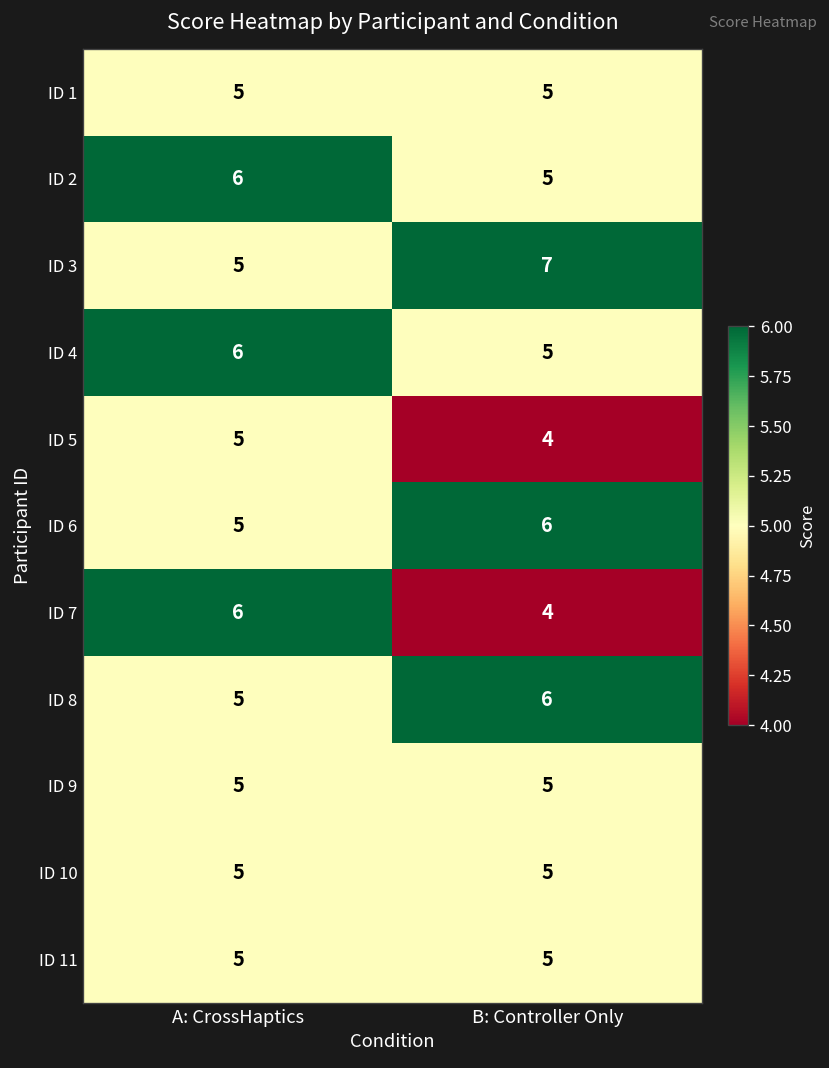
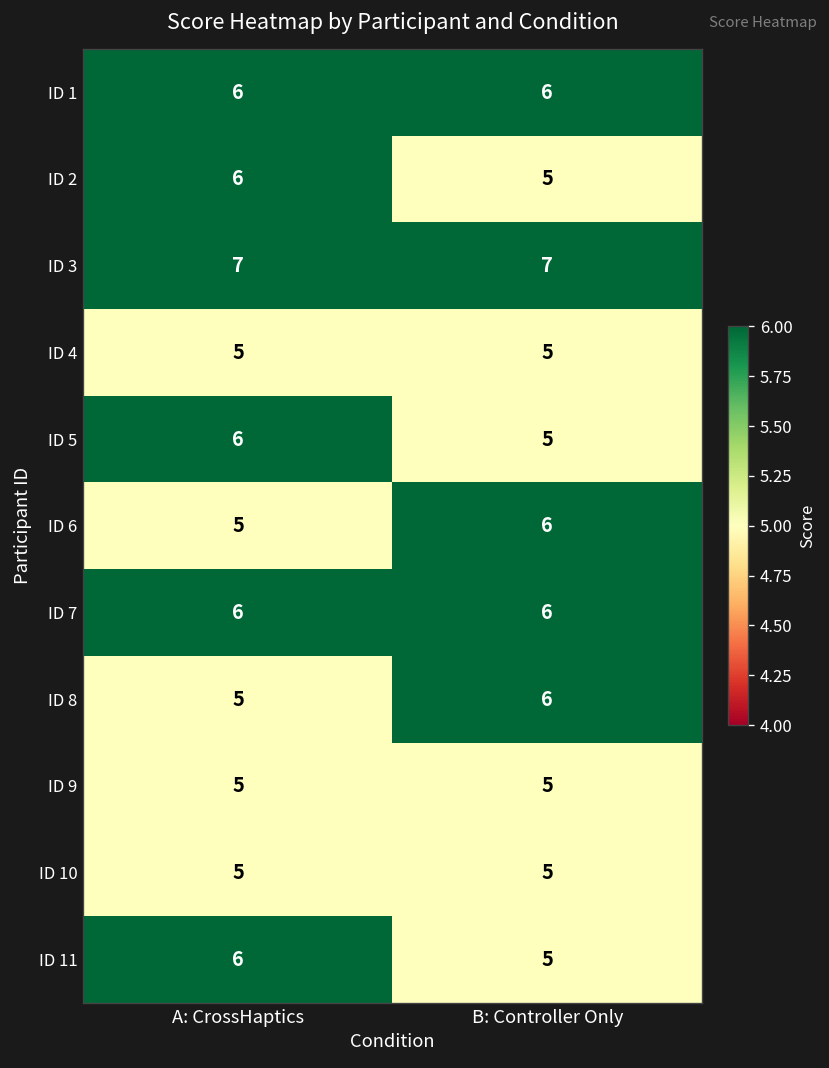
  {
    "ID 1": {
-     "A: CrossHaptics": 5,
-     "B: Controller Only": 5
+     "A: CrossHaptics": 6,
+     "B: Controller Only": 6
    },
    "ID 2": {
      "A: CrossHaptics": 6,
      "B: Controller Only": 5
    },
    "ID 3": {
-     "A: CrossHaptics": 5,
+     "A: CrossHaptics": 7,
      "B: Controller Only": 7
    },
    "ID 4": {
-     "A: CrossHaptics": 6,
+     "A: CrossHaptics": 5,
      "B: Controller Only": 5
    },
    "ID 5": {
-     "A: CrossHaptics": 5,
-     "B: Controller Only": 4
+     "A: CrossHaptics": 6,
+     "B: Controller Only": 5
    },
    "ID 6": {
      "A: CrossHaptics": 5,
      "B: Controller Only": 6
    },
    "ID 7": {
      "A: CrossHaptics": 6,
-     "B: Controller Only": 4
+     "B: Controller Only": 6
    },
    "ID 8": {
      "A: CrossHaptics": 5,
      "B: Controller Only": 6
    },
    "ID 9": {
      "A: CrossHaptics": 5,
      "B: Controller Only": 5
    },
    "ID 10": {
      "A: CrossHaptics": 5,
      "B: Controller Only": 5
    },
    "ID 11": {
-     "A: CrossHaptics": 5,
+     "A: CrossHaptics": 6,
      "B: Controller Only": 5
    }
  }
